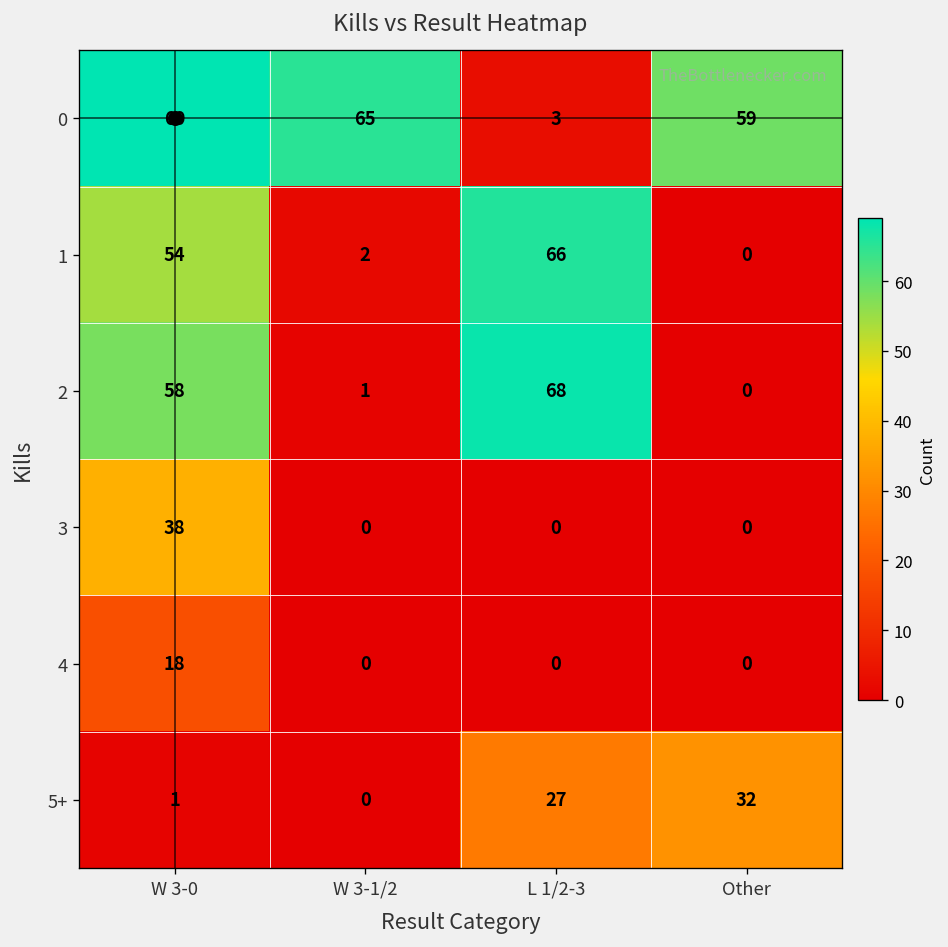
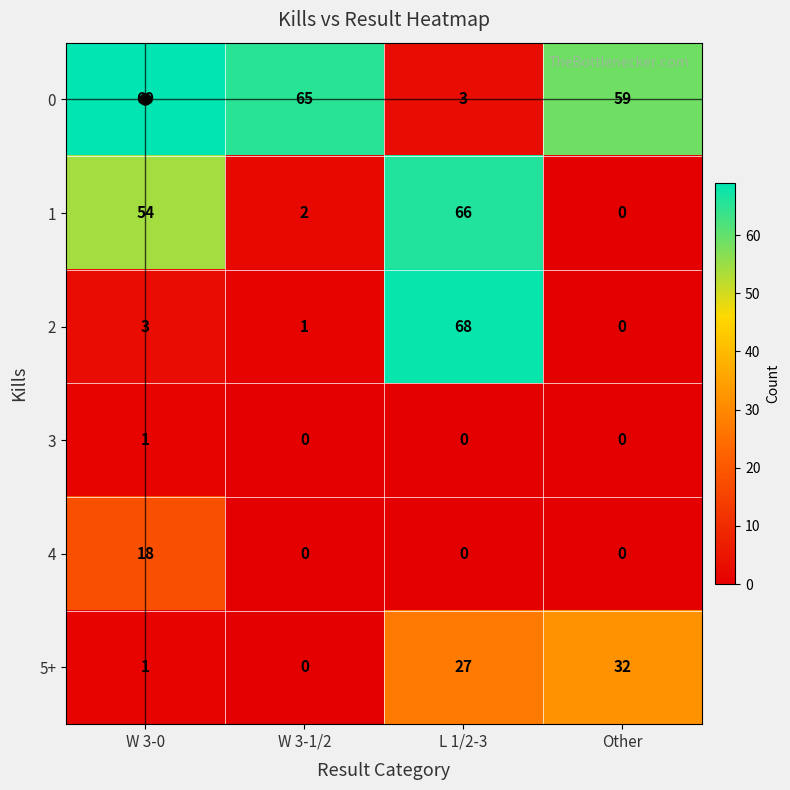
  {
    "0": {
      "W 3-1/2": 65,
      "L 1/2-3": 3
    },
    "1": {
      "W 3-0": 54,
      "W 3-1/2": 2,
      "L 1/2-3": 66,
      "Other": 0
    },
    "2": {
-     "W 3-0": 58,
+     "W 3-0": 3,
      "W 3-1/2": 1,
      "L 1/2-3": 68,
      "Other": 0
    },
    "3": {
-     "W 3-0": 38,
+     "W 3-0": 1,
      "W 3-1/2": 0,
      "L 1/2-3": 0,
      "Other": 0
    },
    "4": {
      "W 3-0": 18,
      "W 3-1/2": 0,
      "L 1/2-3": 0,
      "Other": 0
    },
    "5+": {
      "W 3-0": 1,
      "W 3-1/2": 0,
      "L 1/2-3": 27,
      "Other": 32
    }
  }
